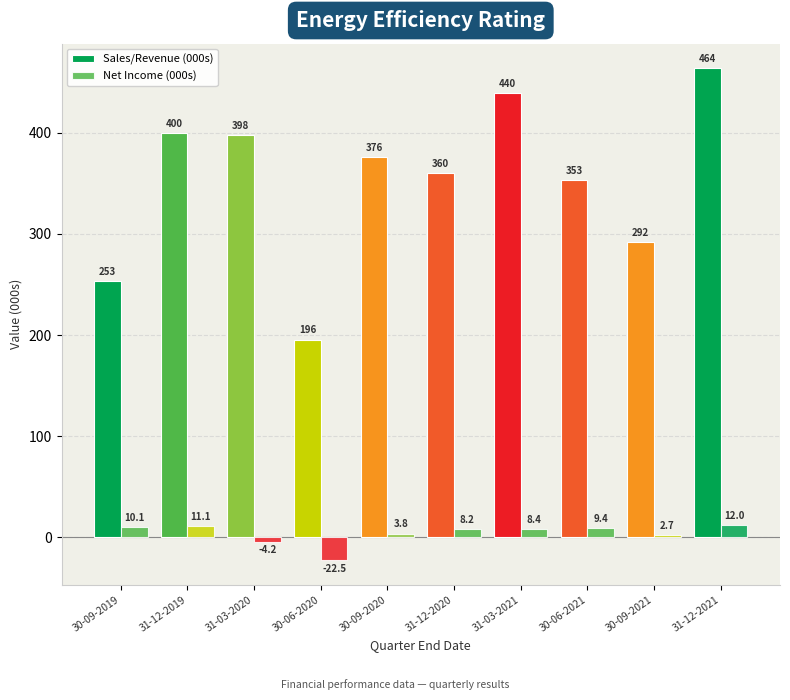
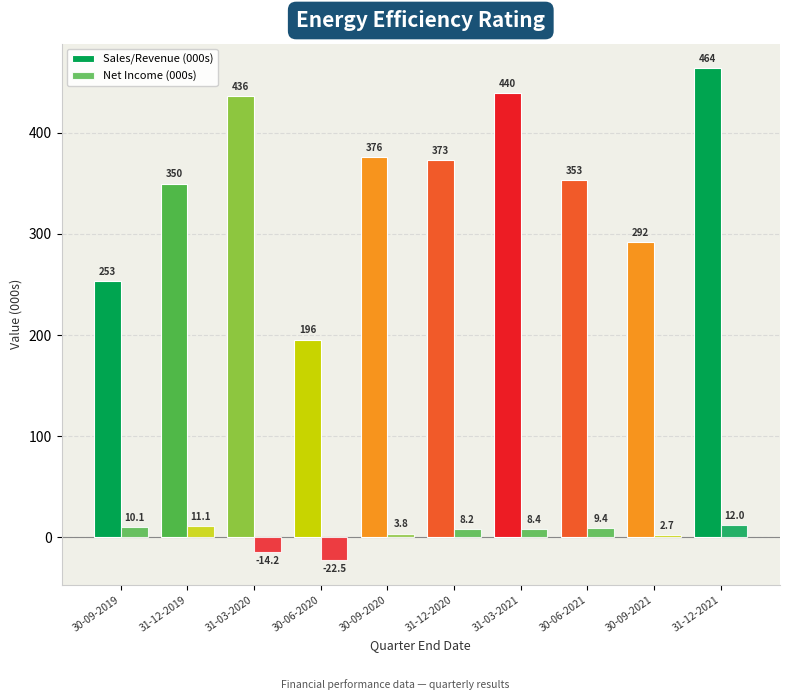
  {
    "Sales/Revenue (000s)": {
      "30-09-2019": 253,
-     "31-12-2019": 400,
-     "31-03-2020": 398,
+     "31-12-2019": 350,
+     "31-03-2020": 436,
      "30-06-2020": 196,
      "30-09-2020": 376,
-     "31-12-2020": 360,
+     "31-12-2020": 373,
      "31-03-2021": 440,
      "30-06-2021": 353,
      "30-09-2021": 292,
      "31-12-2021": 464
    },
    "Net Income (000s)": {
      "30-09-2019": 10.1,
      "31-12-2019": 11.1,
-     "31-03-2020": -4.2,
+     "31-03-2020": -14.2,
      "30-06-2020": -22.5,
      "30-09-2020": 3.8,
      "31-12-2020": 8.2,
      "31-03-2021": 8.4,
      "30-06-2021": 9.4,
      "30-09-2021": 2.7,
      "31-12-2021": 12.0
    }
  }
